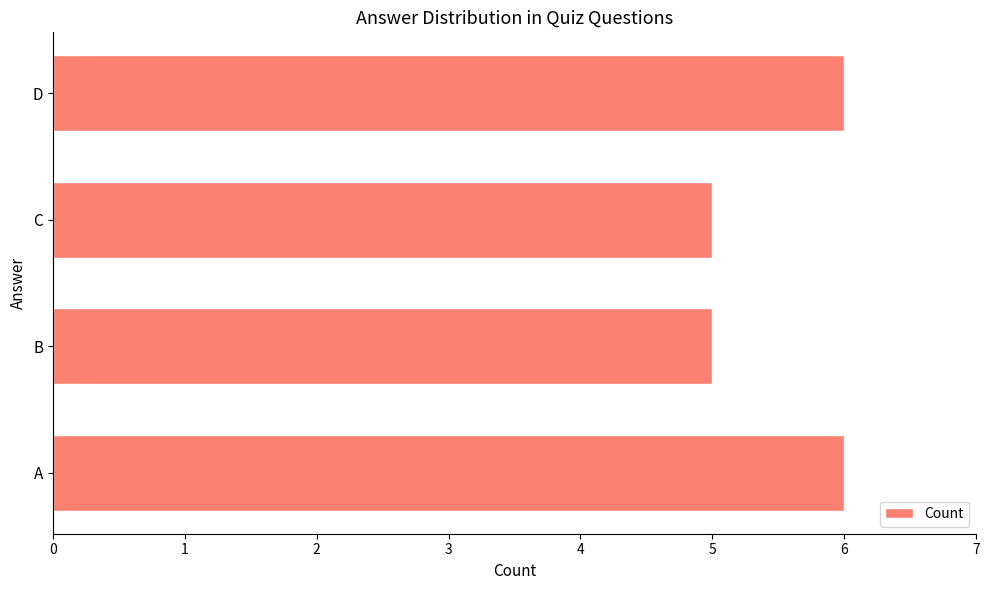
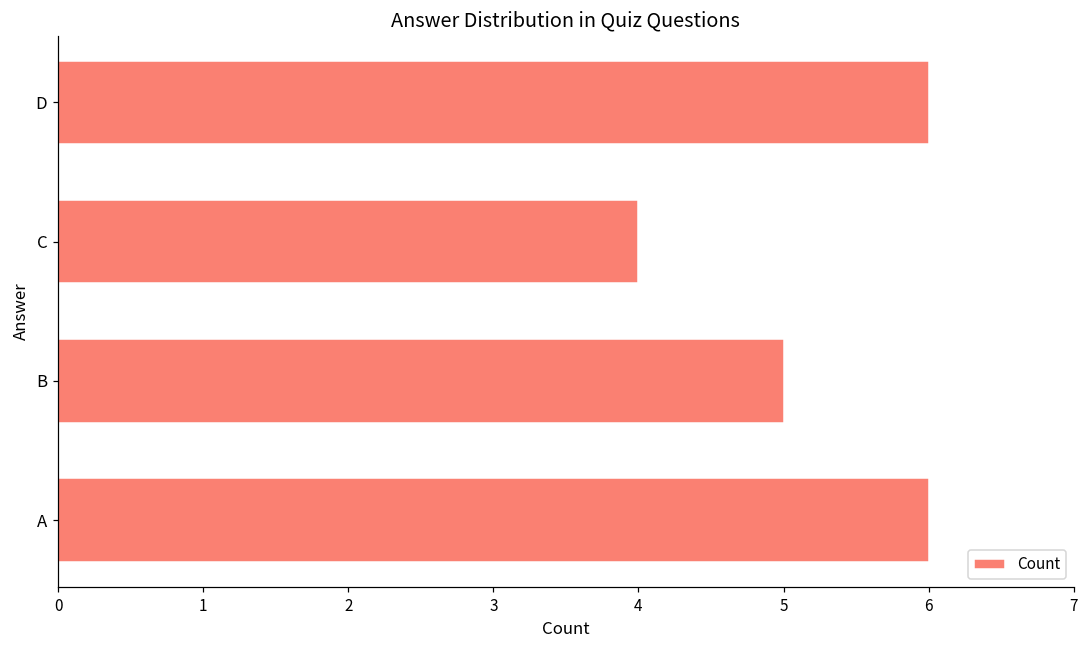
  {
    "D": 6,
-   "C": 5,
+   "C": 4,
    "B": 5,
    "A": 6
  }
